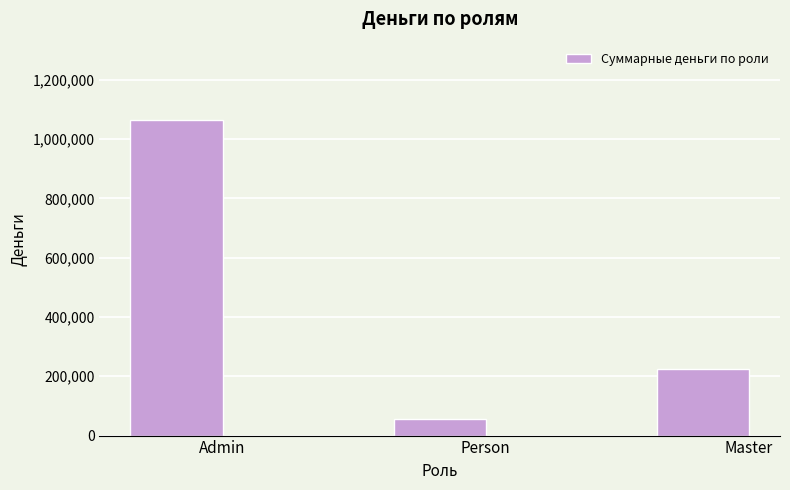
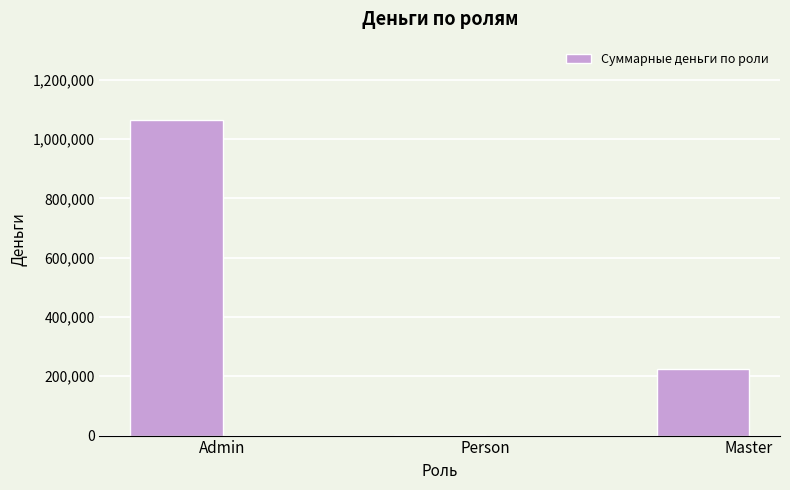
  {
    "Admin": "1,060,000",
-   "Person": "50,000",
+   "Person": "0",
    "Master": "220,000"
  }
